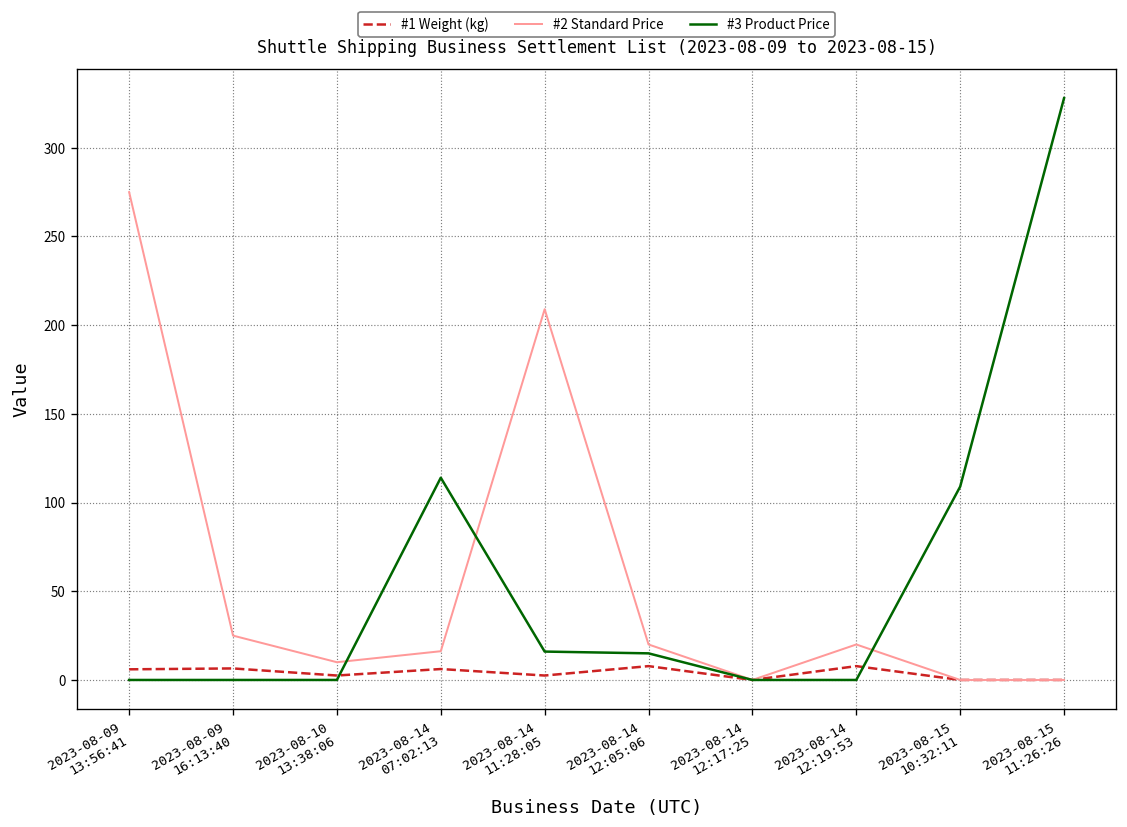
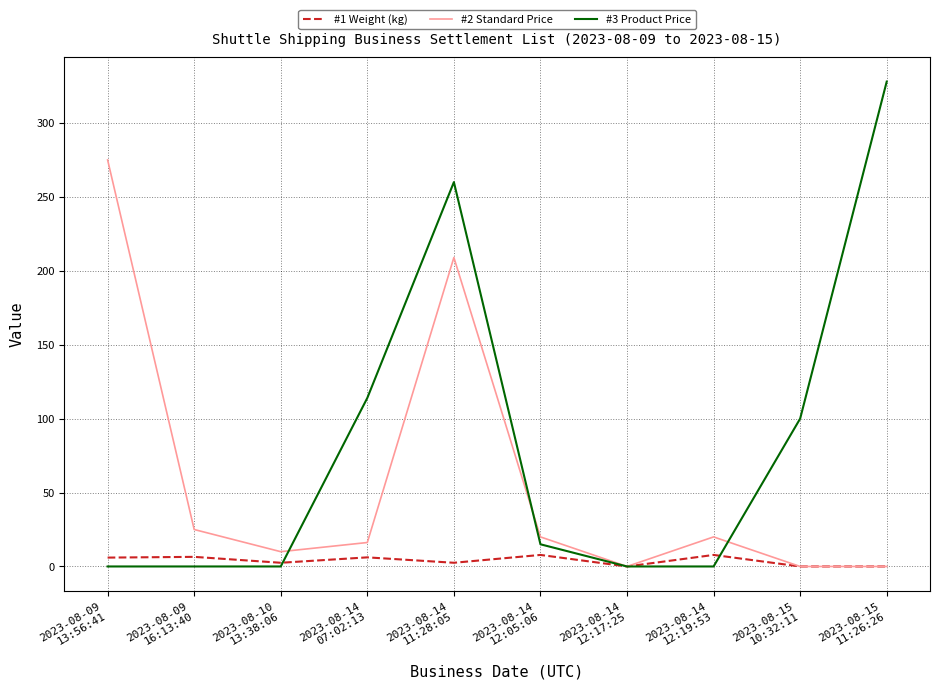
  {
    "#1 Weight (kg)": {
      "2023-08-09 13:56:41": 6,
      "2023-08-09 16:13:40": 7,
      "2023-08-10 13:38:06": 3,
      "2023-08-14 07:02:13": 6,
      "2023-08-14 11:28:05": 3,
      "2023-08-14 12:05:06": 8,
      "2023-08-14 12:19:53": 8
    },
    "#2 Standard Price": {
      "2023-08-09 13:56:41": 275,
      "2023-08-09 16:13:40": 25,
      "2023-08-10 13:38:06": 10,
      "2023-08-14 07:02:13": 16,
      "2023-08-14 11:28:05": 209,
      "2023-08-14 12:05:06": 20,
      "2023-08-14 12:19:53": 20
    },
    "#3 Product Price": {
      "2023-08-09 13:56:41": 0,
      "2023-08-09 16:13:40": 0,
      "2023-08-10 13:38:06": 0,
      "2023-08-14 07:02:13": 114,
-     "2023-08-14 11:28:05": 16,
+     "2023-08-14 11:28:05": 260,
      "2023-08-14 12:05:06": 15,
      "2023-08-14 12:19:53": 0,
-     "2023-08-15 10:32:11": 109,
+     "2023-08-15 10:32:11": 100,
      "2023-08-15 11:26:26": 328
    }
  }
